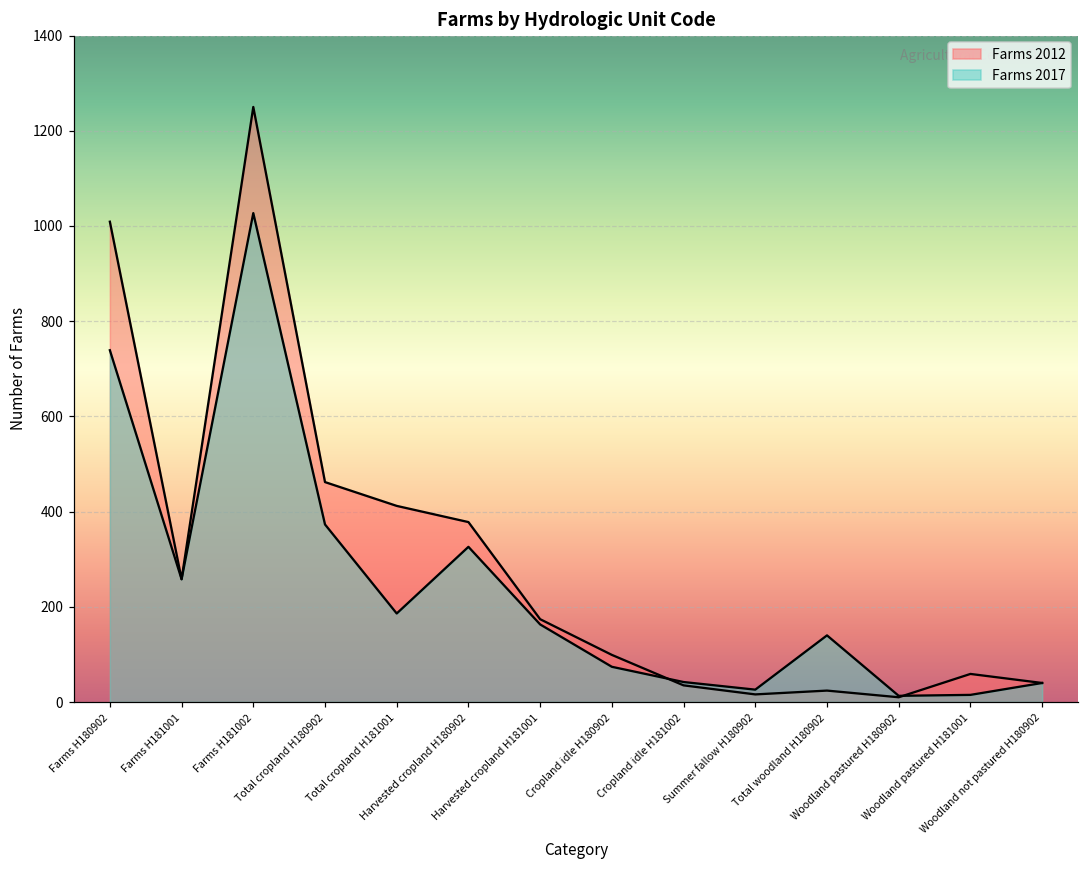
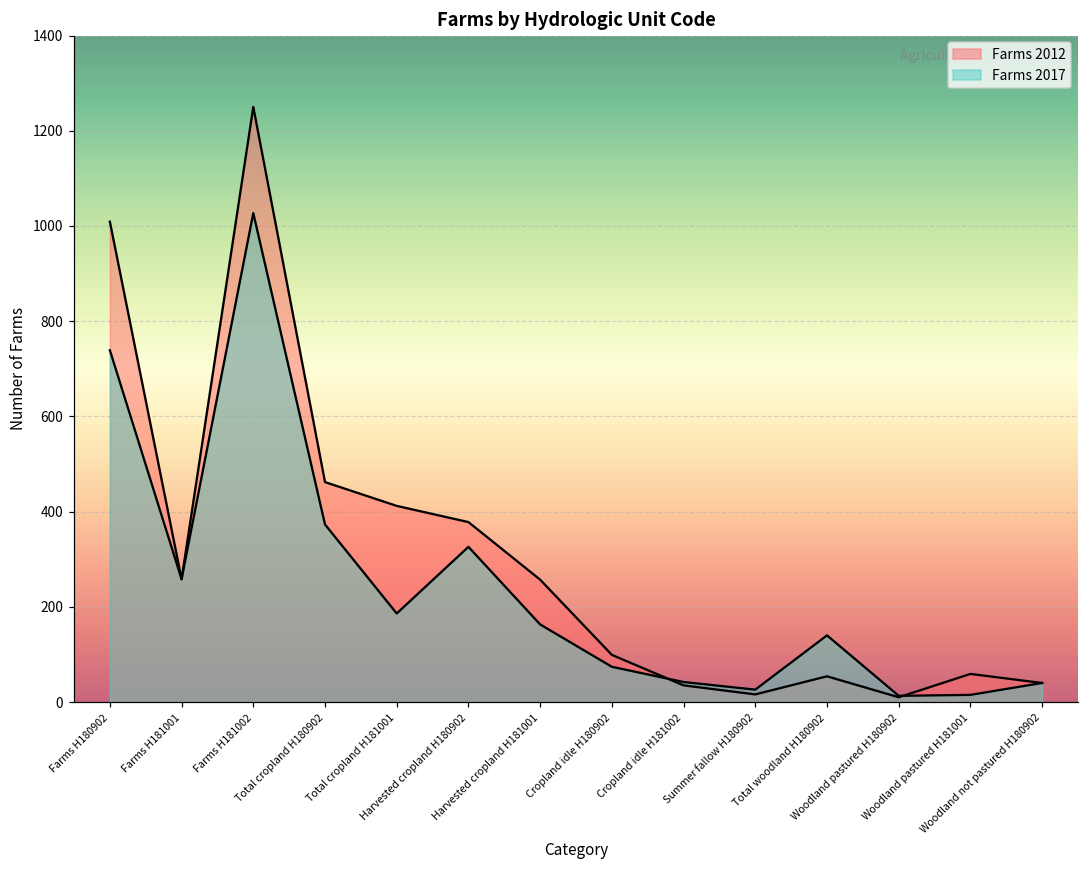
  {
    "Farms 2012": {
      "Farms H180902": 1010,
      "Farms H181002": 1250,
      "Total cropland H180902": 460,
      "Total cropland H181001": 410,
      "Harvested cropland H180902": 380,
-     "Harvested cropland H181001": 170,
+     "Harvested cropland H181001": 260,
      "Cropland idle H180902": 100,
      "Cropland idle H181002": 40,
      "Summer fallow H180902": 20,
-     "Total woodland H180902": 20,
+     "Total woodland H180902": 50,
      "Woodland pastured H181001": 60
    },
    "Farms 2017": {
      "Farms H180902": 740,
      "Farms H181002": 1030,
      "Total cropland H180902": 370,
      "Total cropland H181001": 190,
      "Harvested cropland H180902": 330,
      "Harvested cropland H181001": 160,
      "Cropland idle H180902": 70,
      "Cropland idle H181002": 40,
      "Summer fallow H180902": 30,
      "Total woodland H180902": 140,
      "Woodland pastured H181001": 20
    }
  }
